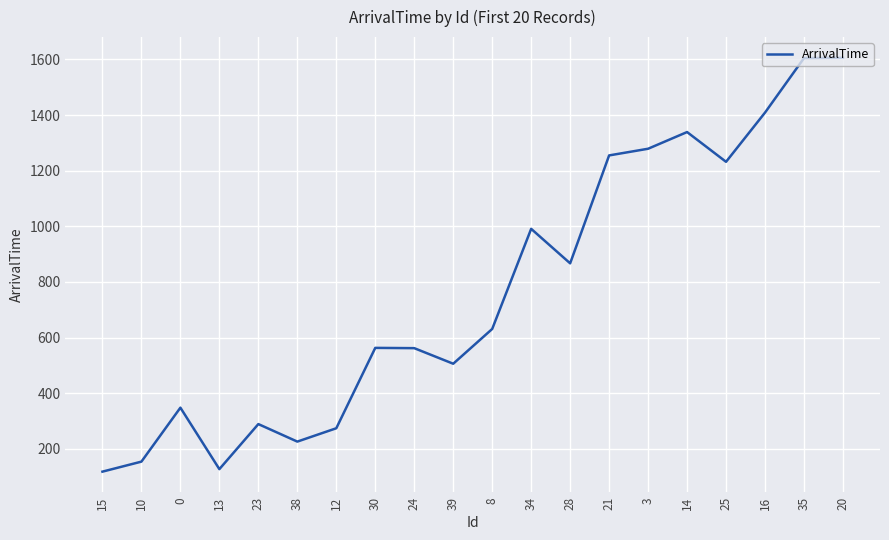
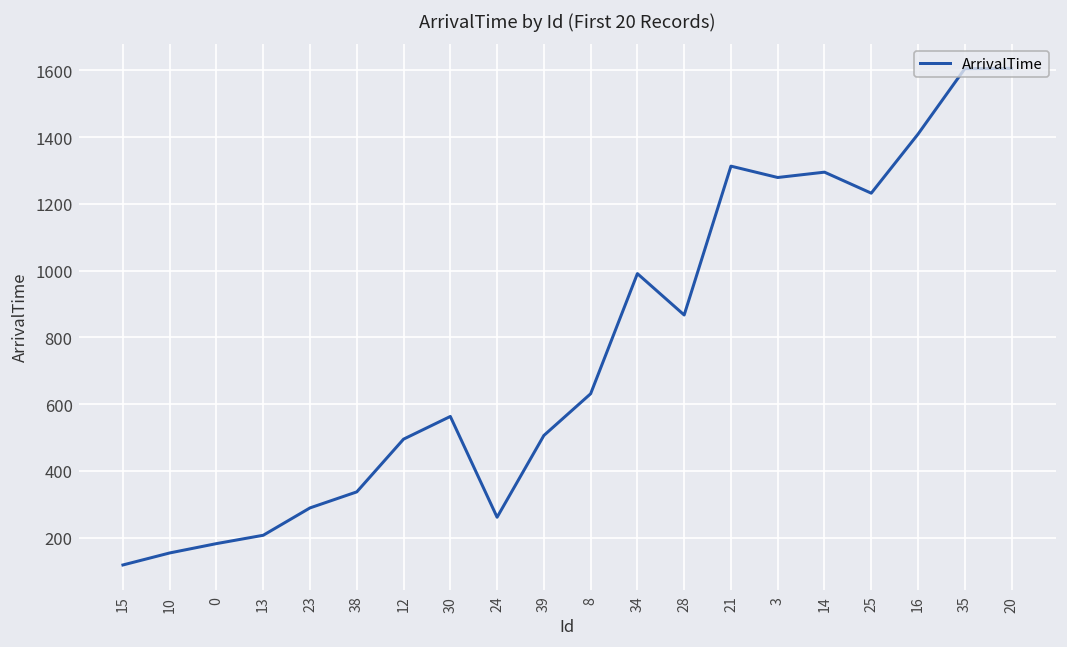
  {
    "15": 120,
    "10": 150,
-   "0": 350,
-   "13": 130,
+   "0": 180,
+   "13": 210,
    "23": 290,
-   "38": 230,
-   "12": 270,
+   "38": 340,
+   "12": 500,
    "30": 560,
-   "24": 560,
+   "24": 260,
    "39": 510,
    "8": 630,
    "34": 990,
    "28": 870,
-   "21": 1260,
+   "21": 1310,
    "3": 1280,
-   "14": 1340,
+   "14": 1300,
    "25": 1230,
    "16": 1410
  }
